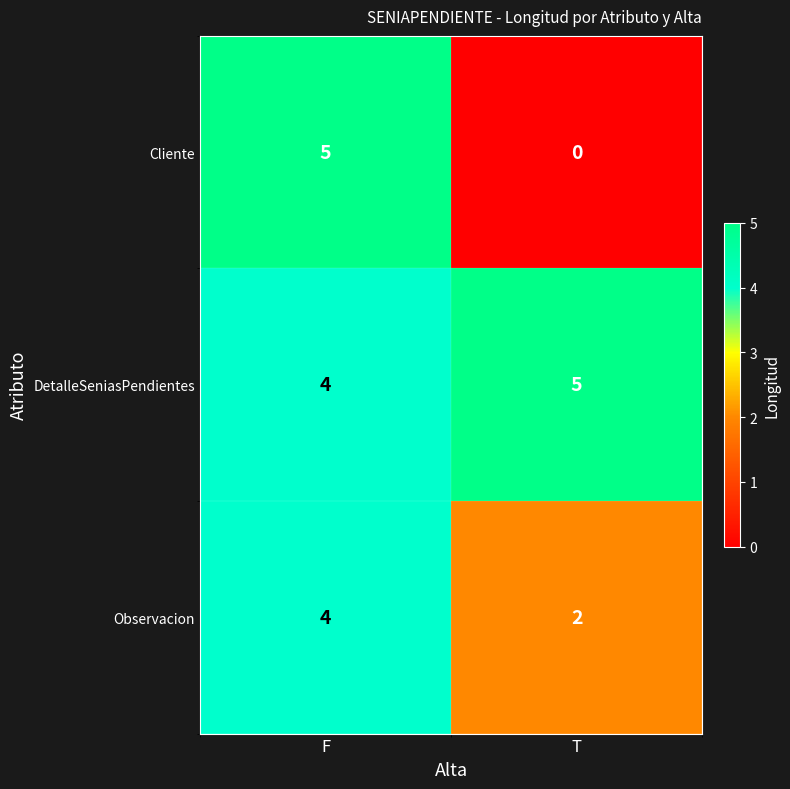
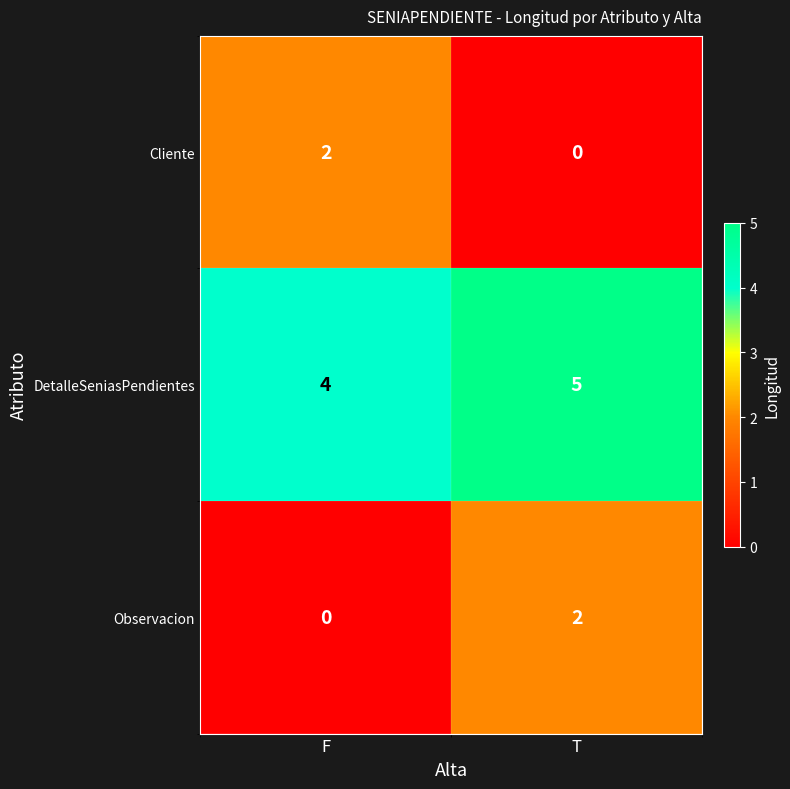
  {
    "Cliente": {
-     "F": 5,
+     "F": 2,
      "T": 0
    },
    "DetalleSeniasPendientes": {
      "F": 4,
      "T": 5
    },
    "Observacion": {
-     "F": 4,
+     "F": 0,
      "T": 2
    }
  }
